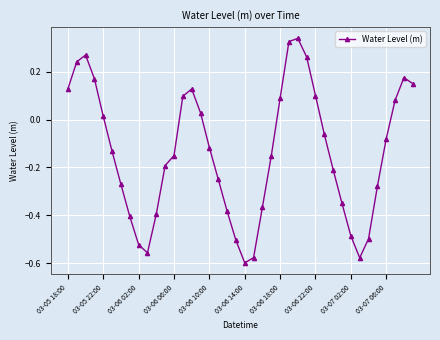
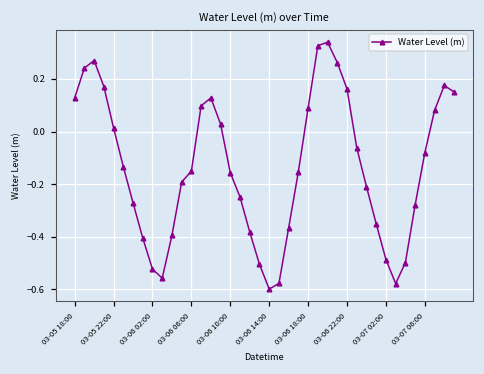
  {
    "03-05 18:00": 0.13,
    "03-05 22:00": 0.01,
    "03-06 02:00": -0.52,
    "03-06 06:00": -0.15,
-   "03-06 10:00": -0.12,
+   "03-06 10:00": -0.16,
    "03-06 14:00": -0.60,
    "03-06 18:00": 0.09,
-   "03-06 22:00": 0.10,
+   "03-06 22:00": 0.16,
    "03-07 02:00": -0.49,
    "03-07 06:00": -0.08
  }
